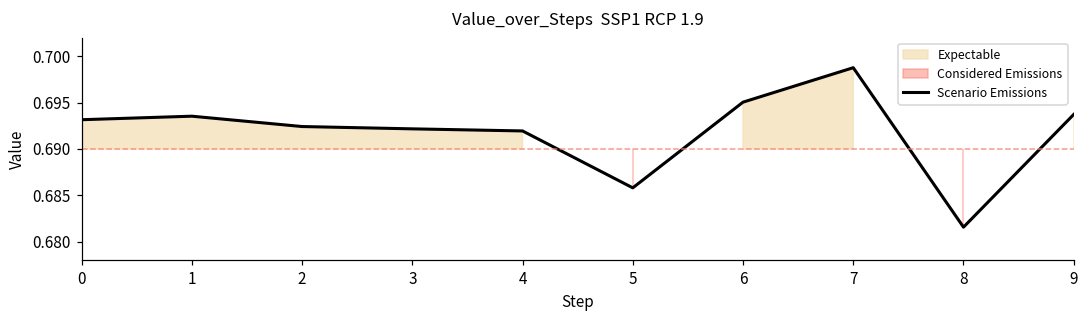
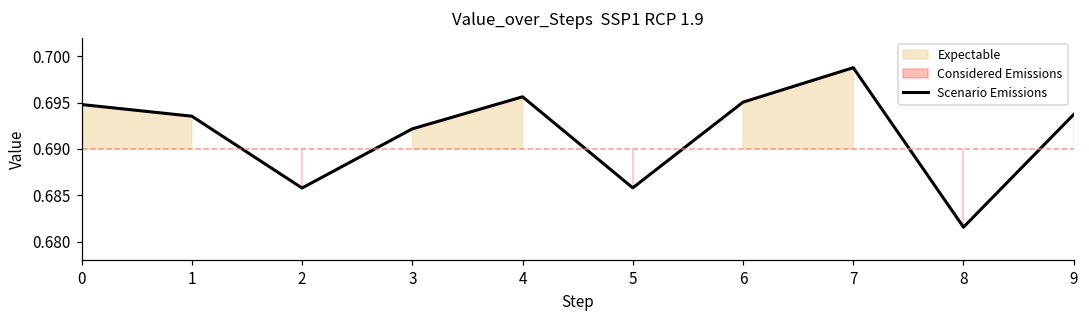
  {
-   "0": 0.693,
+   "0": 0.695,
    "1": 0.694,
-   "2": 0.692,
+   "2": 0.686,
    "3": 0.692,
-   "4": 0.692,
+   "4": 0.696,
    "5": 0.686,
    "6": 0.695,
    "7": 0.699,
    "8": 0.682,
    "9": 0.694
  }
